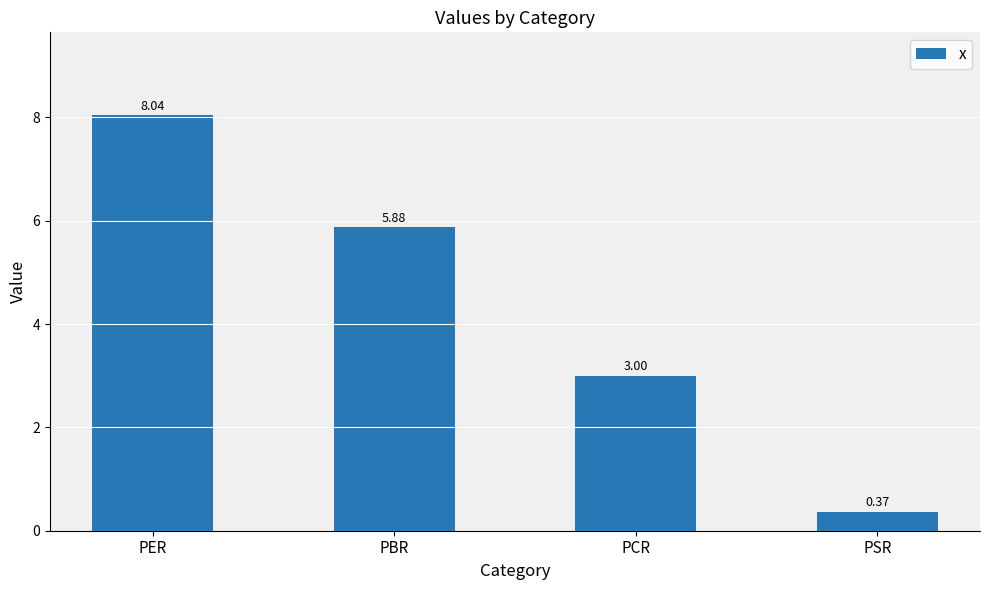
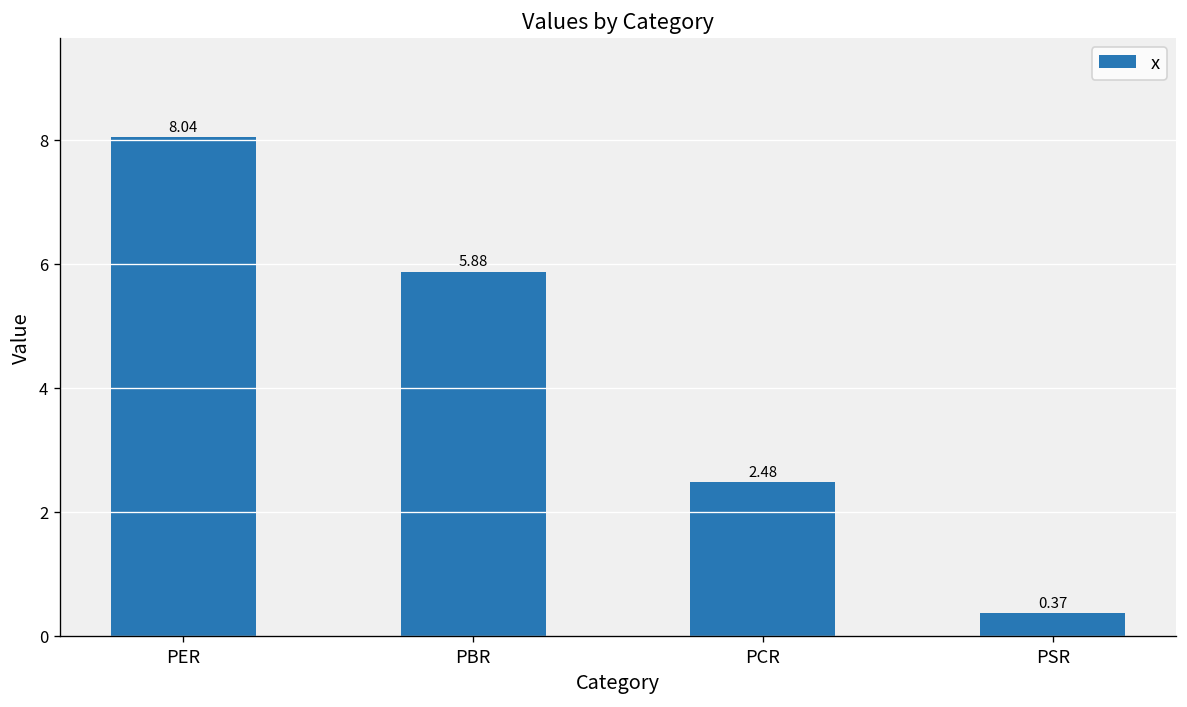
  {
    "PER": 8.04,
    "PBR": 5.88,
-   "PCR": 3.00,
+   "PCR": 2.48,
    "PSR": 0.37
  }
